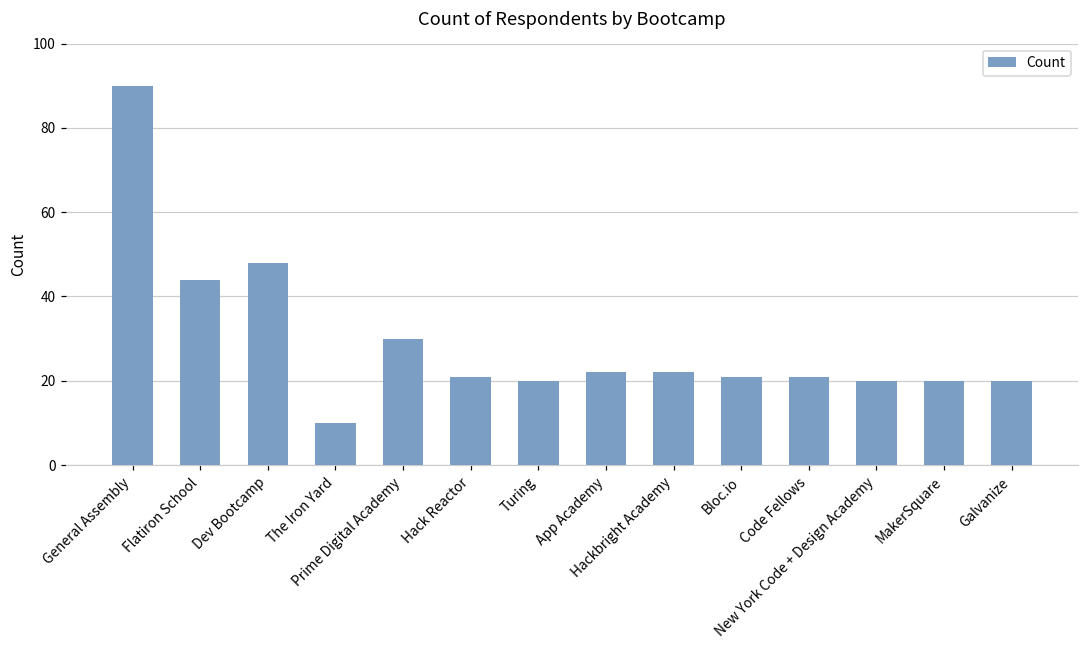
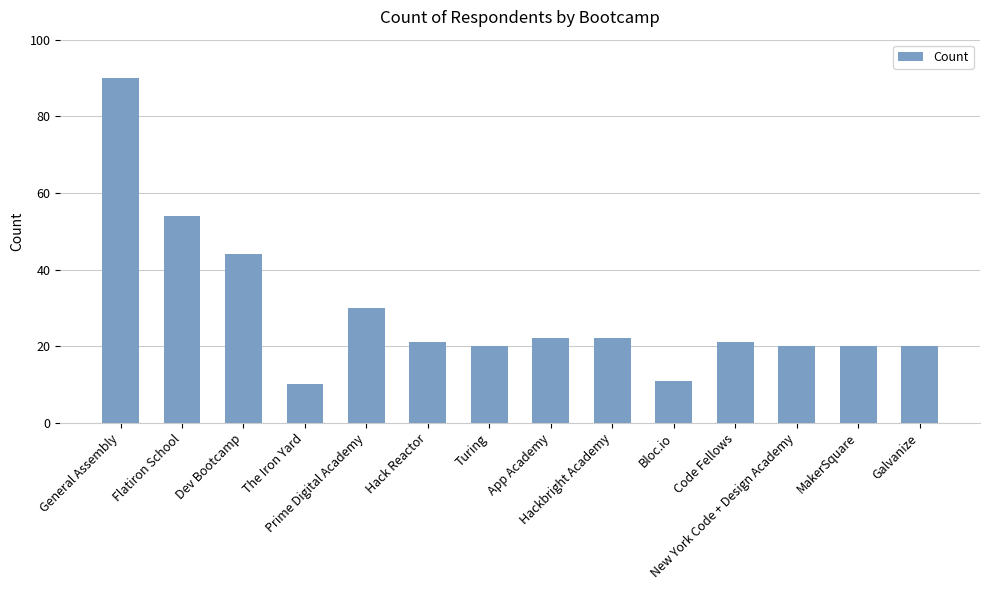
  {
    "General Assembly": 90,
-   "Flatiron School": 44,
-   "Dev Bootcamp": 48,
+   "Flatiron School": 54,
+   "Dev Bootcamp": 44,
    "The Iron Yard": 10,
    "Prime Digital Academy": 30,
    "Hack Reactor": 21,
    "Turing": 20,
    "App Academy": 22,
    "Hackbright Academy": 22,
-   "Bloc.io": 21,
+   "Bloc.io": 11,
    "Code Fellows": 21,
    "New York Code + Design Academy": 20,
    "MakerSquare": 20,
    "Galvanize": 20
  }
